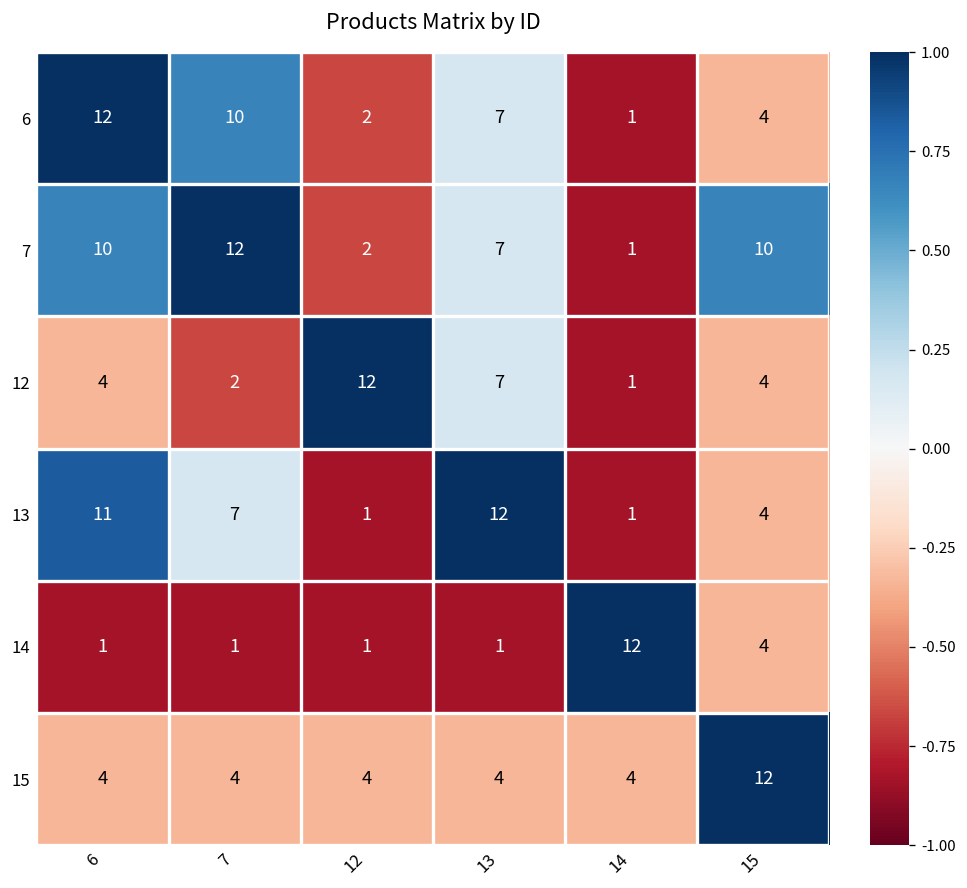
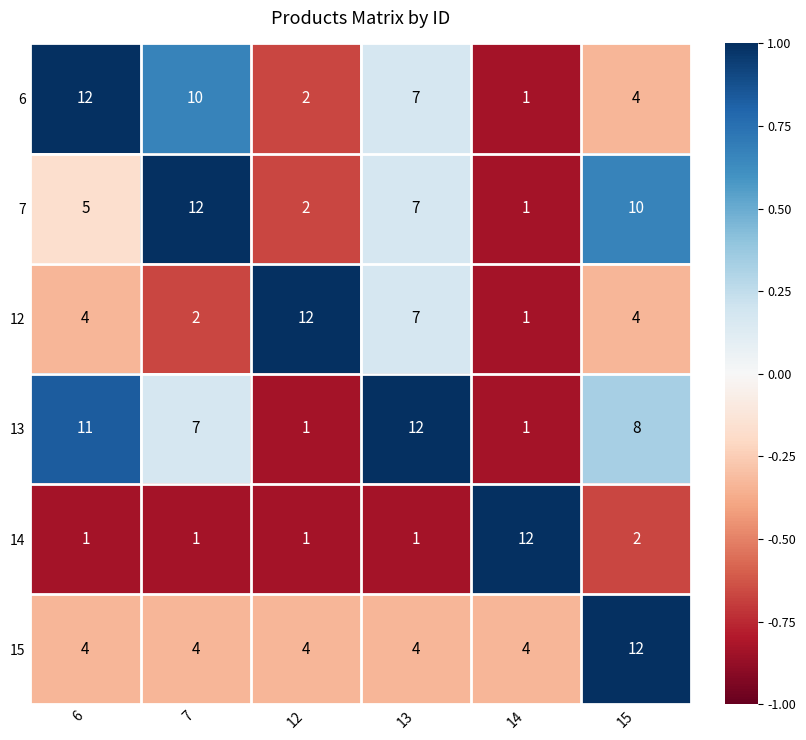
  {
    "6": {
      "6": 12,
      "7": 10,
      "12": 2,
      "13": 7,
      "14": 1,
      "15": 4
    },
    "7": {
-     "6": 10,
+     "6": 5,
      "7": 12,
      "12": 2,
      "13": 7,
      "14": 1,
      "15": 10
    },
    "12": {
      "6": 4,
      "7": 2,
      "12": 12,
      "13": 7,
      "14": 1,
      "15": 4
    },
    "13": {
      "6": 11,
      "7": 7,
      "12": 1,
      "13": 12,
      "14": 1,
-     "15": 4
+     "15": 8
    },
    "14": {
      "6": 1,
      "7": 1,
      "12": 1,
      "13": 1,
      "14": 12,
-     "15": 4
+     "15": 2
    },
    "15": {
      "6": 4,
      "7": 4,
      "12": 4,
      "13": 4,
      "14": 4,
      "15": 12
    }
  }
